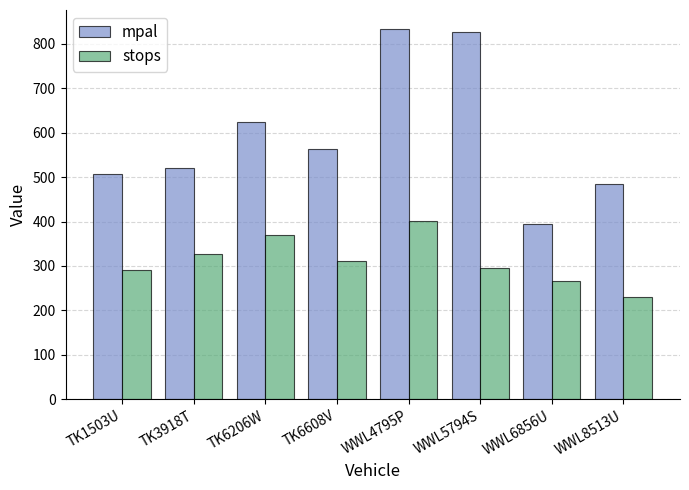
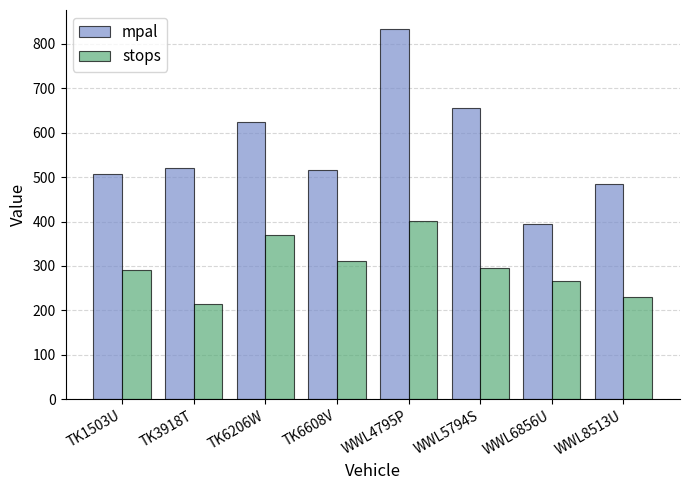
  {
    "mpal": {
      "TK1503U": 510,
      "TK3918T": 520,
      "TK6206W": 620,
-     "TK6608V": 560,
+     "TK6608V": 520,
      "WWL4795P": 830,
-     "WWL5794S": 830,
+     "WWL5794S": 660,
      "WWL6856U": 390,
      "WWL8513U": 480
    },
    "stops": {
      "TK1503U": 290,
-     "TK3918T": 330,
+     "TK3918T": 220,
      "TK6206W": 370,
      "TK6608V": 310,
      "WWL4795P": 400,
      "WWL5794S": 300,
      "WWL6856U": 270,
      "WWL8513U": 230
    }
  }
